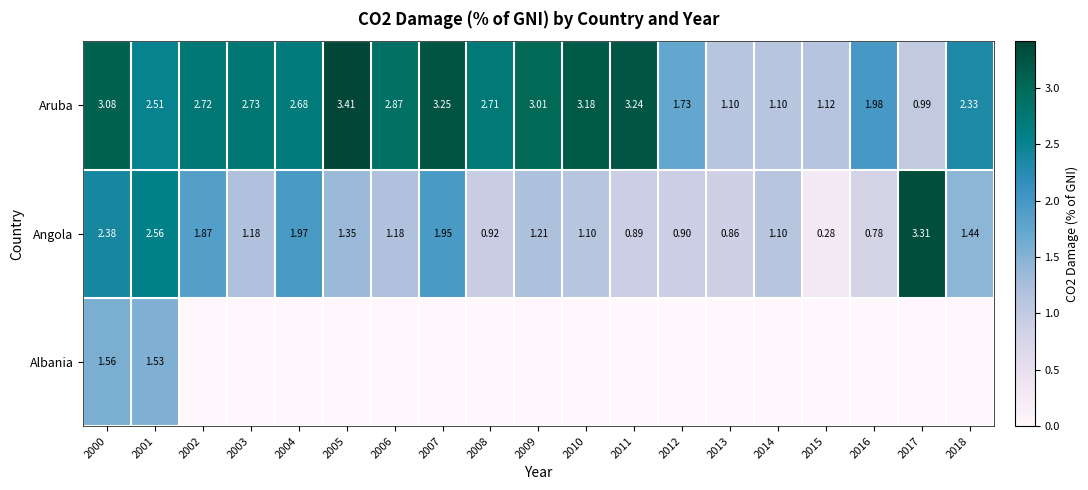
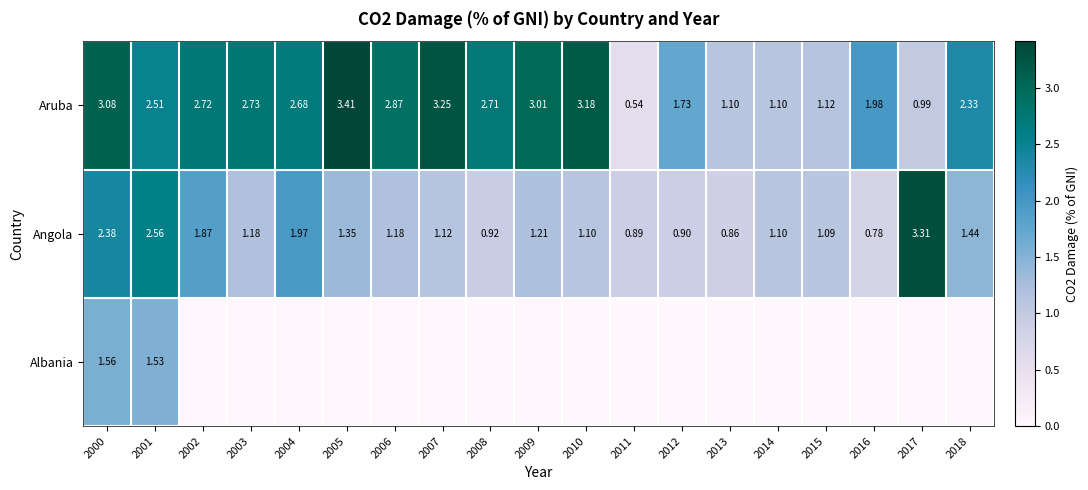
  {
    "Aruba": {
      "2000": 3.08,
      "2001": 2.51,
      "2002": 2.72,
      "2003": 2.73,
      "2004": 2.68,
      "2005": 3.41,
      "2006": 2.87,
      "2007": 3.25,
      "2008": 2.71,
      "2009": 3.01,
      "2010": 3.18,
-     "2011": 3.24,
+     "2011": 0.54,
      "2012": 1.73,
      "2013": 1.10,
      "2014": 1.10,
      "2015": 1.12,
      "2016": 1.98,
      "2017": 0.99,
      "2018": 2.33
    },
    "Angola": {
      "2000": 2.38,
      "2001": 2.56,
      "2002": 1.87,
      "2003": 1.18,
      "2004": 1.97,
      "2005": 1.35,
      "2006": 1.18,
-     "2007": 1.95,
+     "2007": 1.12,
      "2008": 0.92,
      "2009": 1.21,
      "2010": 1.10,
      "2011": 0.89,
      "2012": 0.90,
      "2013": 0.86,
      "2014": 1.10,
-     "2015": 0.28,
+     "2015": 1.09,
      "2016": 0.78,
      "2017": 3.31,
      "2018": 1.44
    },
    "Albania": {
      "2000": 1.56,
      "2001": 1.53
    }
  }
